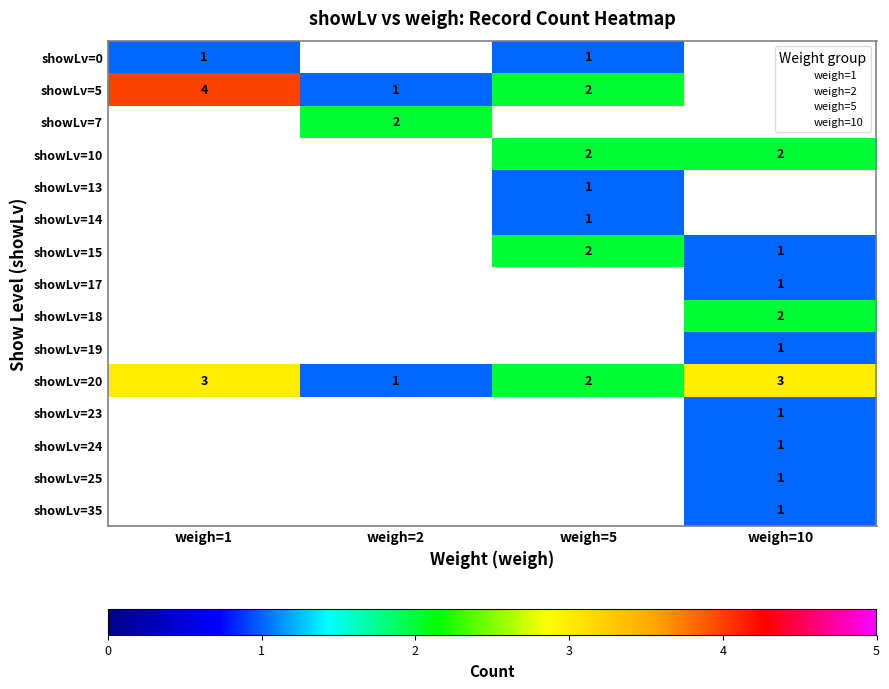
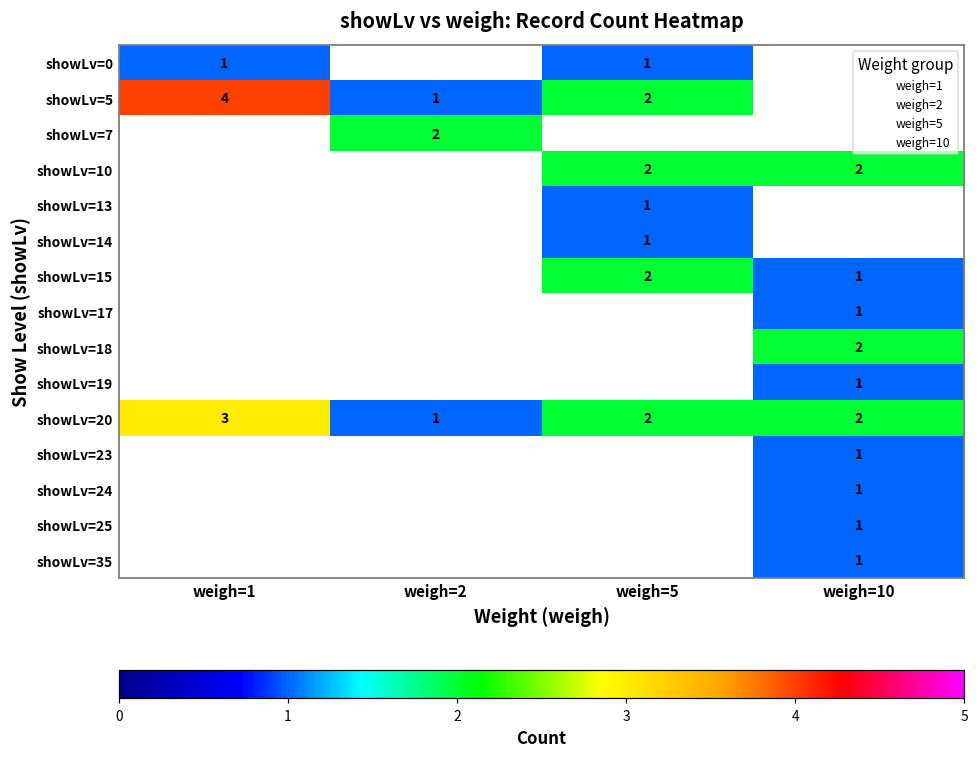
  {
    "showLv=0": {
      "weigh=1": 1,
      "weigh=5": 1
    },
    "showLv=5": {
      "weigh=1": 4,
      "weigh=2": 1,
      "weigh=5": 2
    },
    "showLv=7": {
      "weigh=2": 2
    },
    "showLv=10": {
      "weigh=5": 2,
      "weigh=10": 2
    },
    "showLv=13": {
      "weigh=5": 1
    },
    "showLv=14": {
      "weigh=5": 1
    },
    "showLv=15": {
      "weigh=5": 2,
      "weigh=10": 1
    },
    "showLv=17": {
      "weigh=10": 1
    },
    "showLv=18": {
      "weigh=10": 2
    },
    "showLv=19": {
      "weigh=10": 1
    },
    "showLv=20": {
      "weigh=1": 3,
      "weigh=2": 1,
      "weigh=5": 2,
-     "weigh=10": 3
+     "weigh=10": 2
    },
    "showLv=23": {
      "weigh=10": 1
    },
    "showLv=24": {
      "weigh=10": 1
    },
    "showLv=25": {
      "weigh=10": 1
    },
    "showLv=35": {
      "weigh=10": 1
    }
  }
